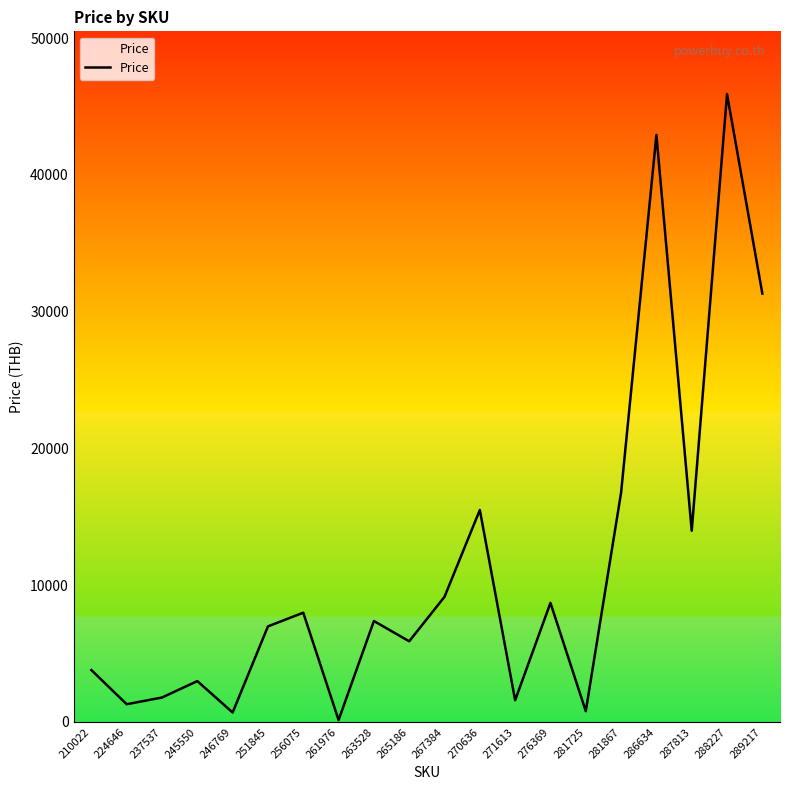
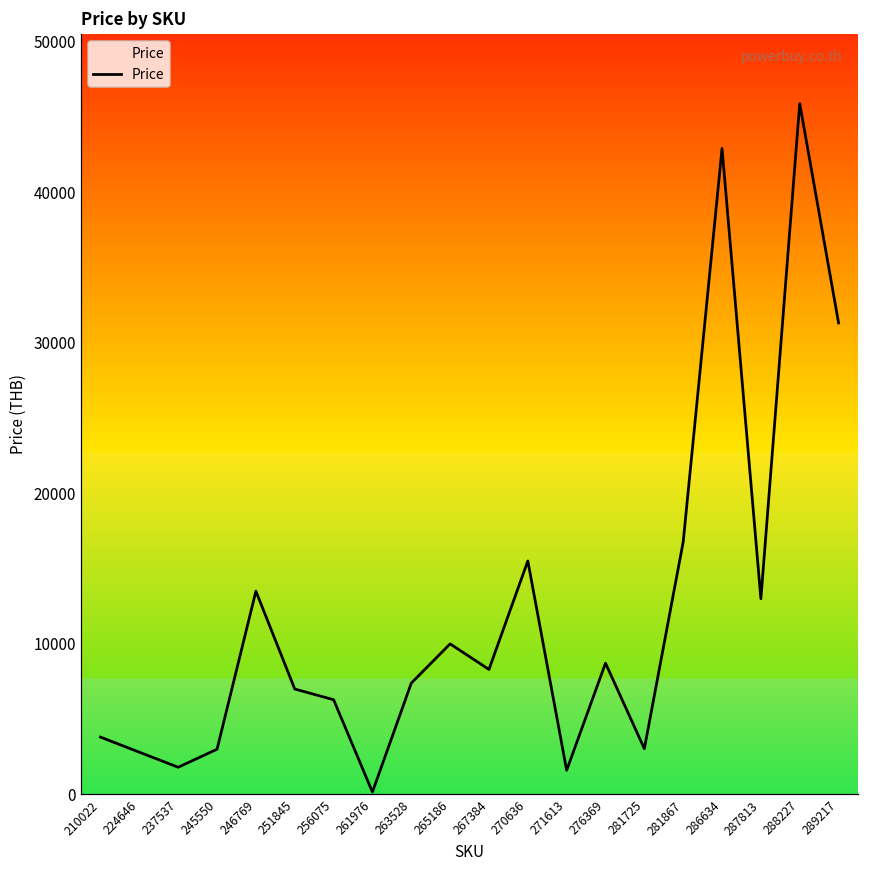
  {
    "210022": 3800,
-   "224646": 1300,
+   "224646": 2800,
    "237537": 1800,
    "245550": 3000,
-   "246769": 700,
+   "246769": 13500,
    "251845": 7000,
-   "256075": 8000,
+   "256075": 6300,
    "261976": 100,
    "263528": 7400,
-   "265186": 5900,
-   "267384": 9200,
+   "265186": 10000,
+   "267384": 8300,
    "270636": 15500,
    "271613": 1600,
    "276369": 8700,
-   "281725": 800,
+   "281725": 3000,
    "281867": 16800,
    "286634": 42900,
-   "287813": 14000,
+   "287813": 13000,
    "288227": 45900,
    "289217": 31300
  }
